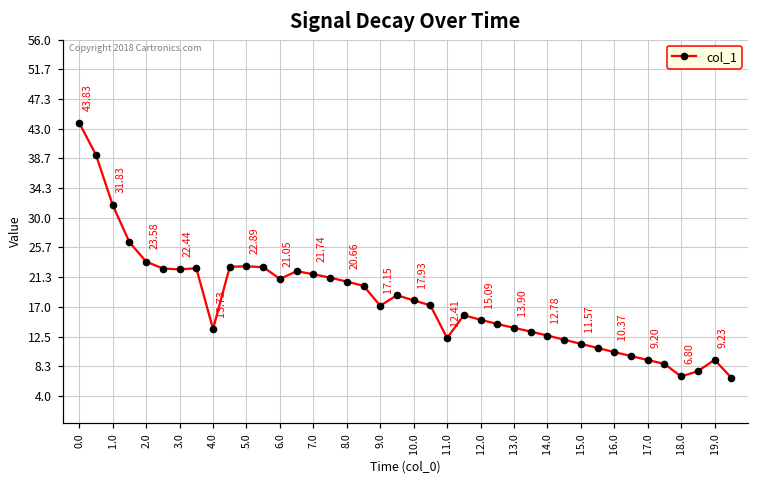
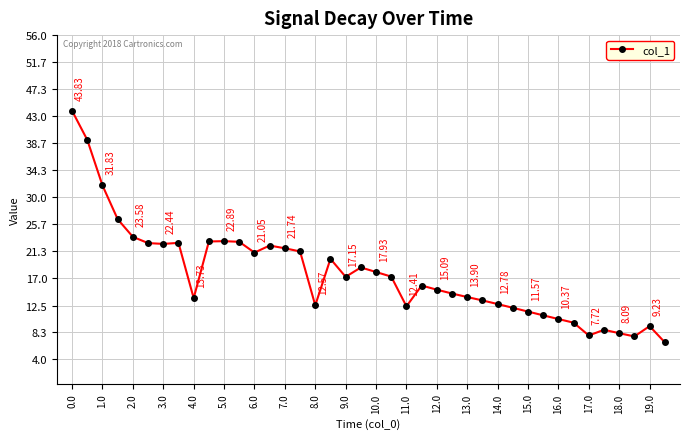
  {
    "0.0": 43.83,
    "1.0": 31.83,
    "2.0": 23.58,
    "3.0": 22.44,
    "4.0": 13.73,
    "5.0": 22.89,
    "6.0": 21.05,
    "7.0": 21.74,
-   "8.0": 20.66,
+   "8.0": 12.57,
    "9.0": 17.15,
    "10.0": 17.93,
    "11.0": 12.41,
    "12.0": 15.09,
    "13.0": 13.90,
    "14.0": 12.78,
    "15.0": 11.57,
    "16.0": 10.37,
-   "17.0": 9.20,
-   "18.0": 6.80,
+   "17.0": 7.72,
+   "18.0": 8.09,
    "19.0": 9.23
  }
